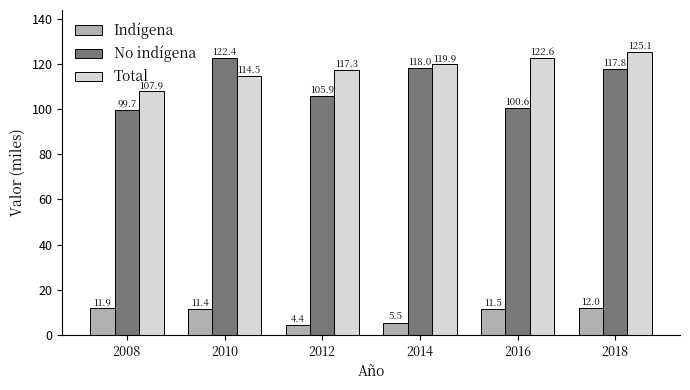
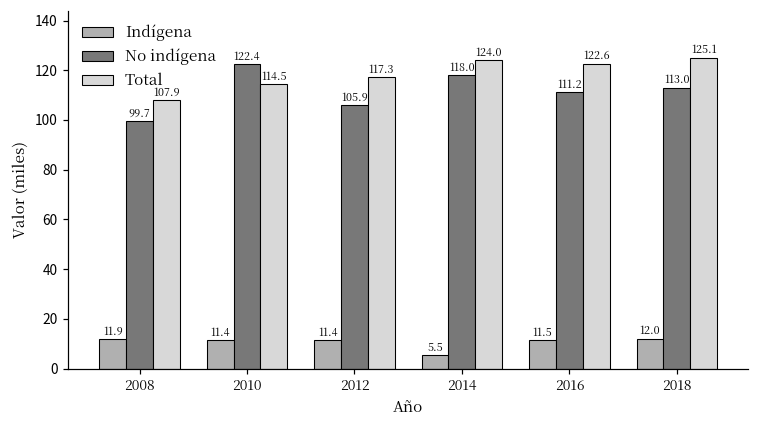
  {
    "Indígena": {
      "2008": 11.9,
      "2010": 11.4,
-     "2012": 4.4,
+     "2012": 11.4,
      "2014": 5.5,
      "2016": 11.5,
      "2018": 12.0
    },
    "No indígena": {
      "2008": 99.7,
      "2010": 122.4,
      "2012": 105.9,
      "2014": 118.0,
-     "2016": 100.6,
-     "2018": 117.8
+     "2016": 111.2,
+     "2018": 113.0
    },
    "Total": {
      "2008": 107.9,
      "2010": 114.5,
      "2012": 117.3,
-     "2014": 119.9,
+     "2014": 124.0,
      "2016": 122.6,
      "2018": 125.1
    }
  }
